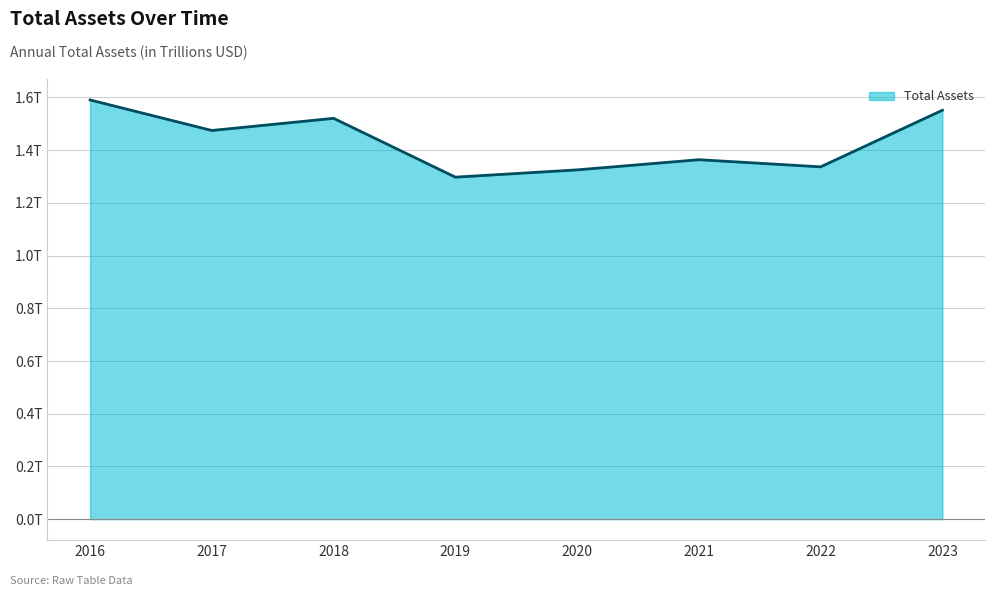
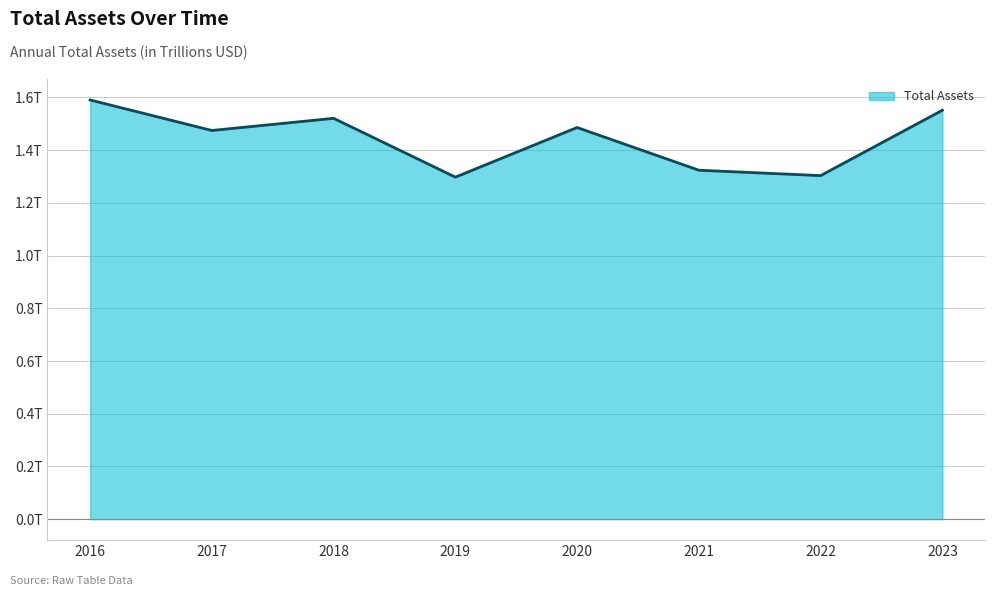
  {
    "2016": "1.59T",
    "2017": "1.47T",
    "2018": "1.52T",
    "2019": "1.30T",
-   "2020": "1.33T",
-   "2021": "1.36T",
-   "2022": "1.34T",
+   "2020": "1.49T",
+   "2021": "1.32T",
+   "2022": "1.30T",
    "2023": "1.55T"
  }
